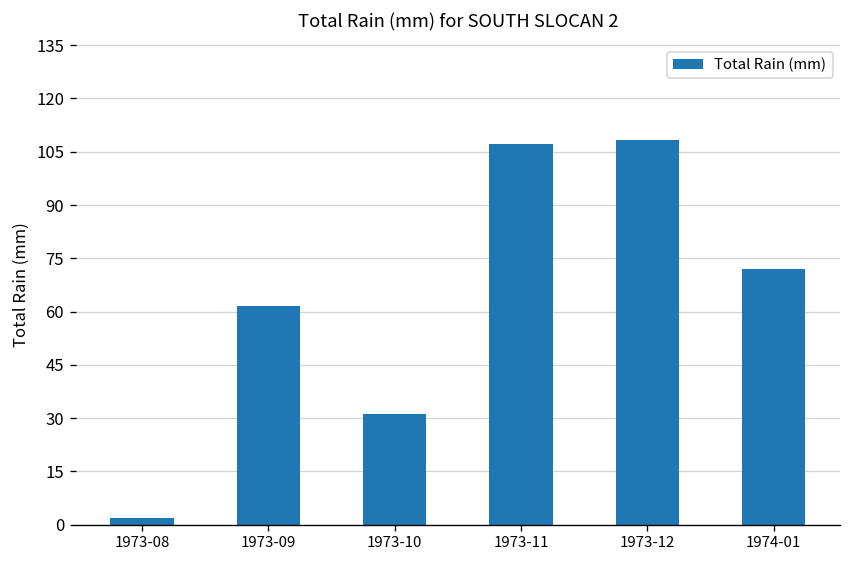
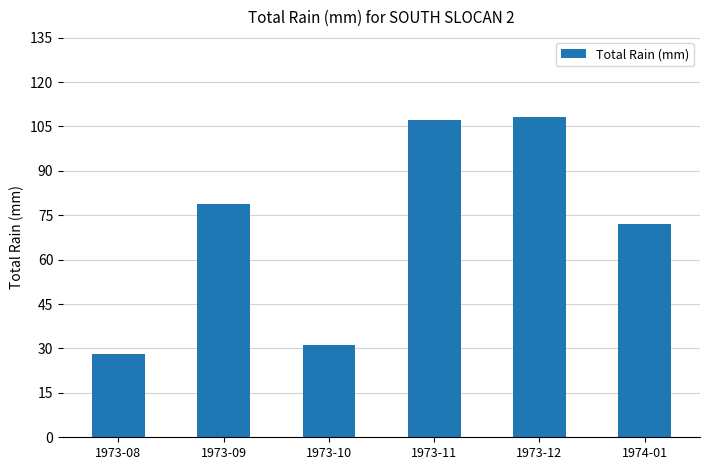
  {
-   "1973-08": 2,
-   "1973-09": 62,
+   "1973-08": 28,
+   "1973-09": 79,
    "1973-10": 31,
    "1973-11": 107,
    "1973-12": 108,
    "1974-01": 72
  }
